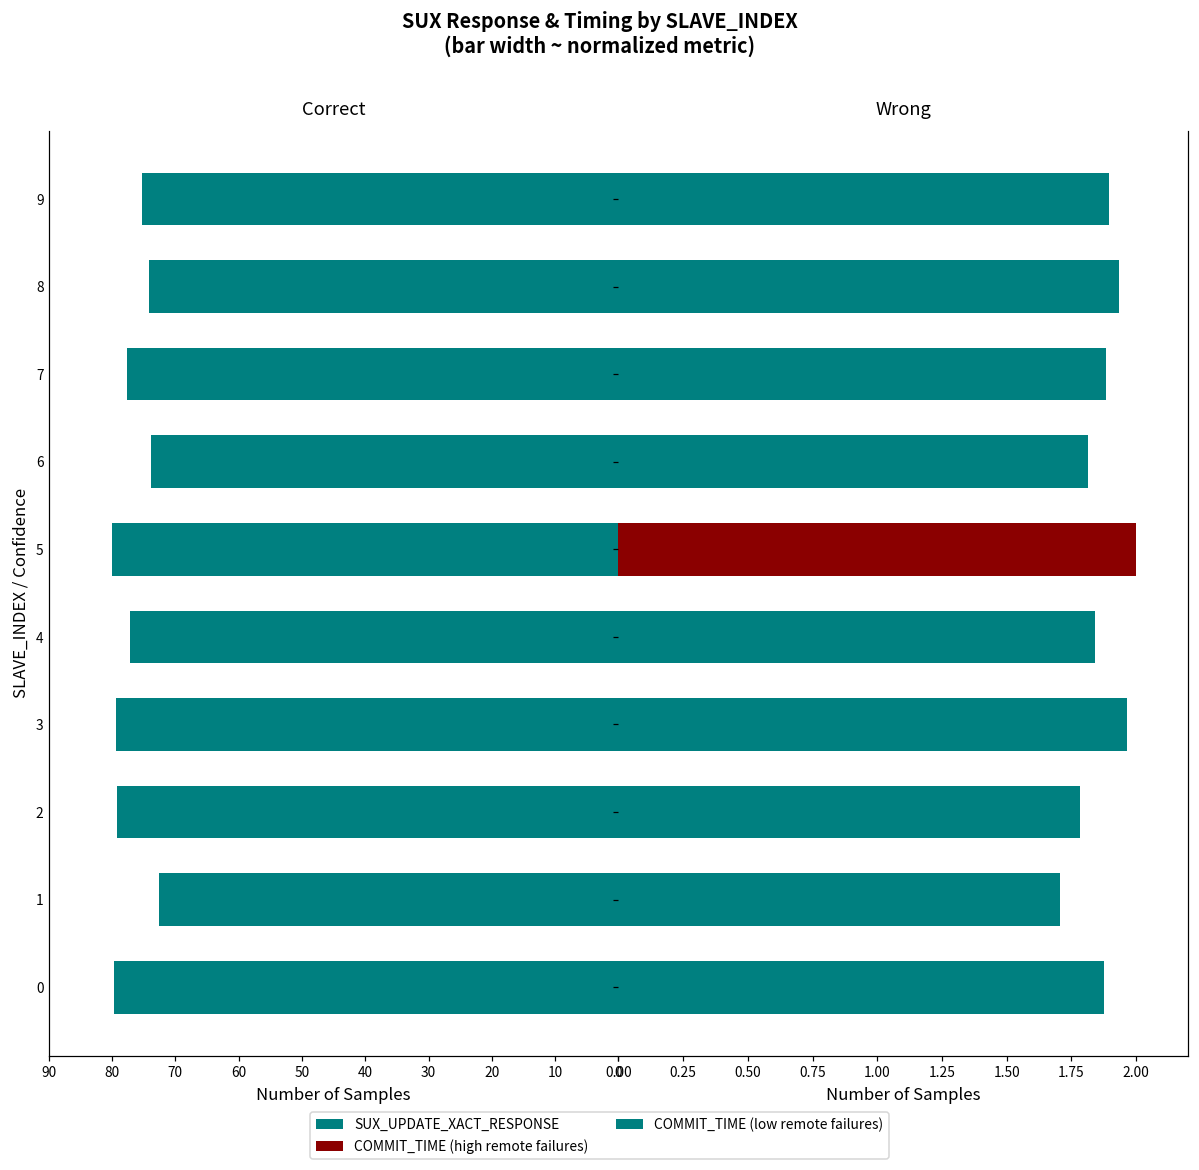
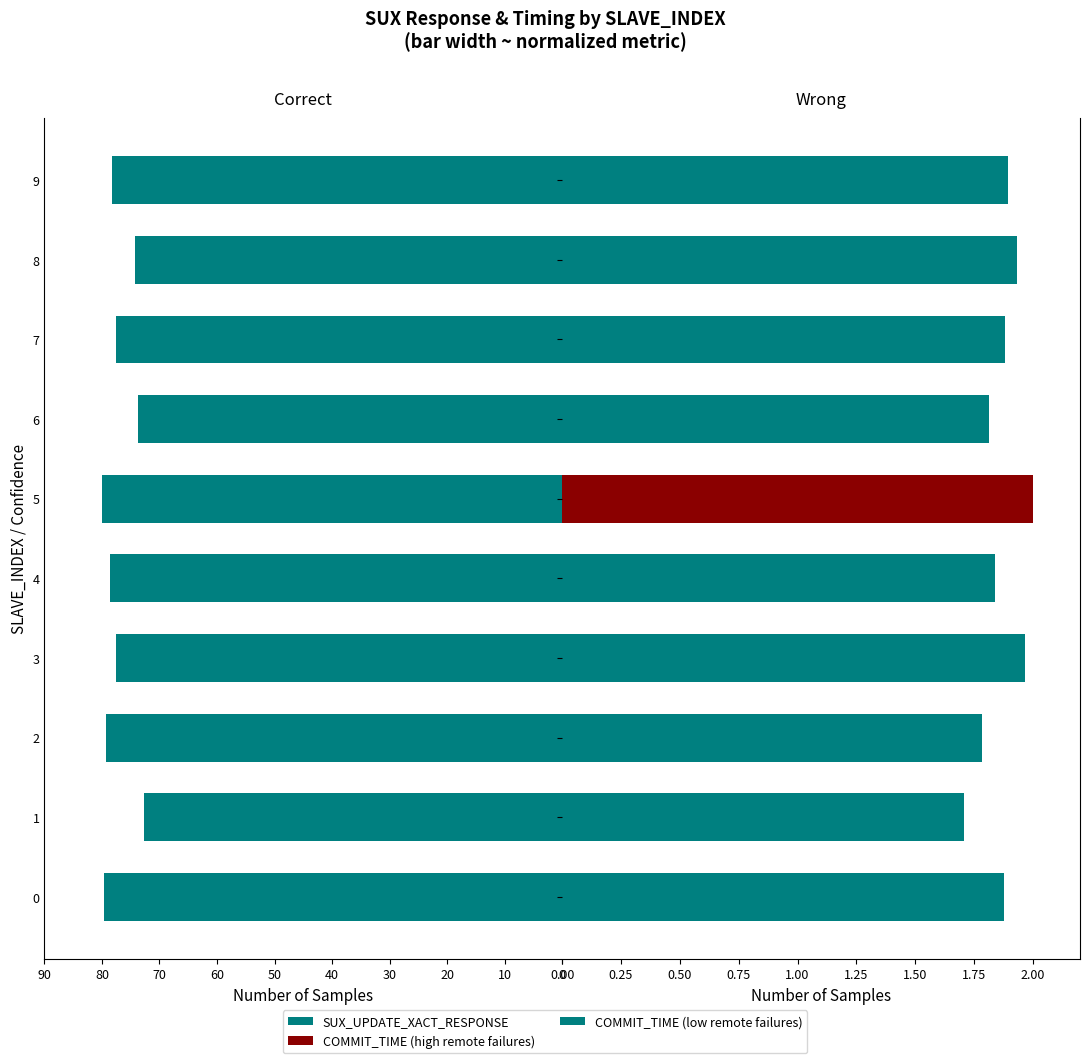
  {
    "Correct": {
-     "9": 75,
+     "9": 78,
      "8": 74,
      "7": 78,
      "6": 74,
      "5": 80,
-     "4": 77,
-     "3": 79,
+     "4": 79,
+     "3": 77,
      "2": 79,
      "1": 73,
      "0": 80
    }
  }
